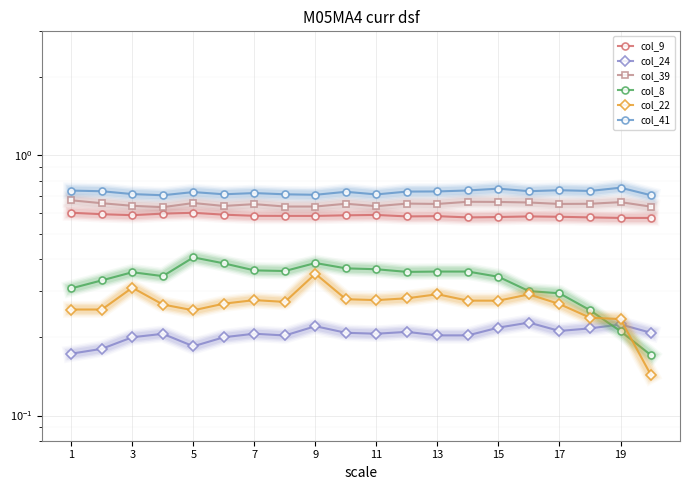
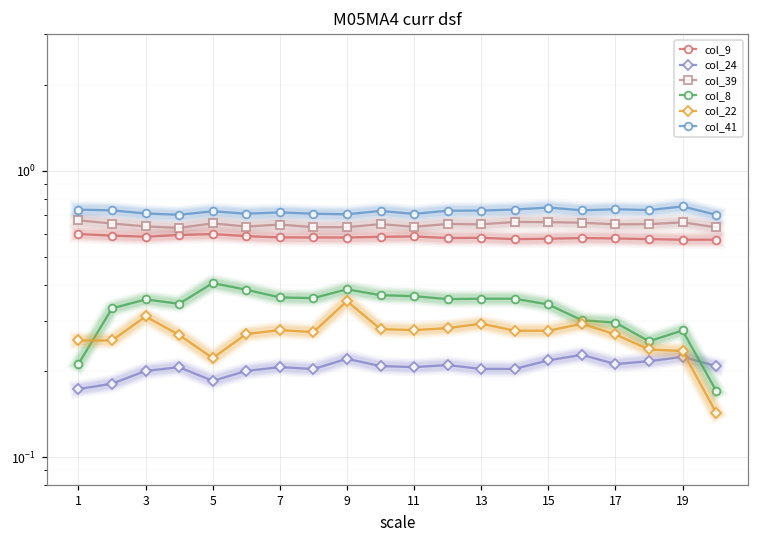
  {
    "col_8": {
-     "1": 0.31,
+     "1": 0.21,
      "3": 0.36,
      "5": 0.41,
      "7": 0.36,
      "9": 0.39,
      "11": 0.37,
      "13": 0.36,
      "15": 0.34,
      "17": 0.30,
-     "19": 0.21
+     "19": 0.28
    },
    "col_22": {
      "1": 0.26,
      "3": 0.31,
-     "5": 0.25,
+     "5": 0.22,
      "7": 0.28,
      "9": 0.35,
      "11": 0.28,
      "13": 0.29,
      "15": 0.28,
      "17": 0.27,
      "19": 0.23
    }
  }
